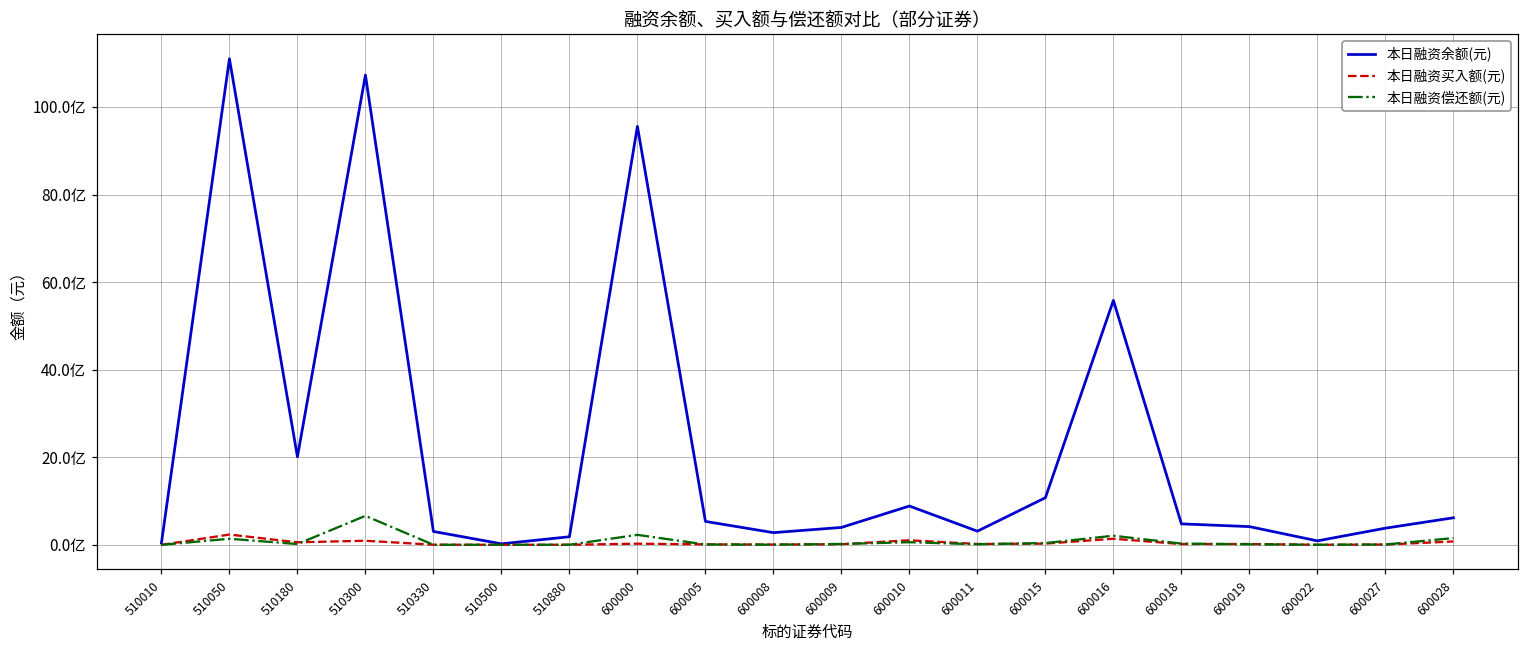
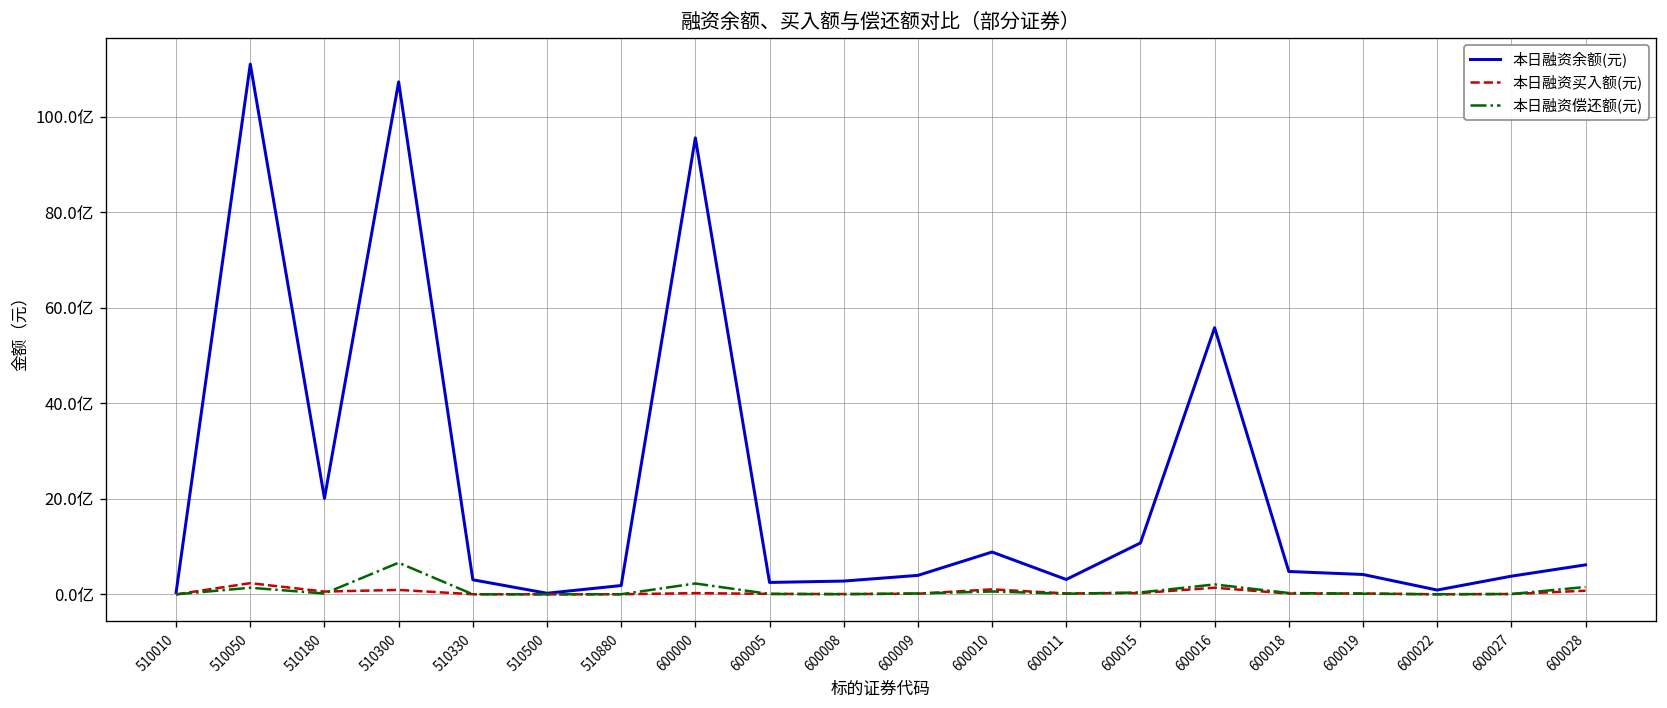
  {
    "本日融资余额(元)": {
      "510050": "111亿",
      "510180": "20亿",
      "510300": "107亿",
      "510330": "3亿",
      "510880": "2亿",
      "600000": "96亿",
-     "600005": "5亿",
+     "600005": "3亿",
      "600008": "3亿",
      "600009": "4亿",
      "600010": "9亿",
      "600011": "3亿",
      "600015": "11亿",
      "600016": "56亿",
      "600018": "5亿",
      "600019": "4亿",
      "600022": "1亿",
      "600027": "4亿",
      "600028": "6亿"
    },
    "本日融资买入额(元)": {
      "510050": "2亿",
      "510300": "1亿",
      "600000": "0亿",
      "600016": "1亿",
      "600028": "1亿"
    },
    "本日融资偿还额(元)": {
      "510050": "1亿",
      "510300": "7亿",
      "600000": "2亿",
      "600016": "2亿",
      "600028": "2亿"
    }
  }
